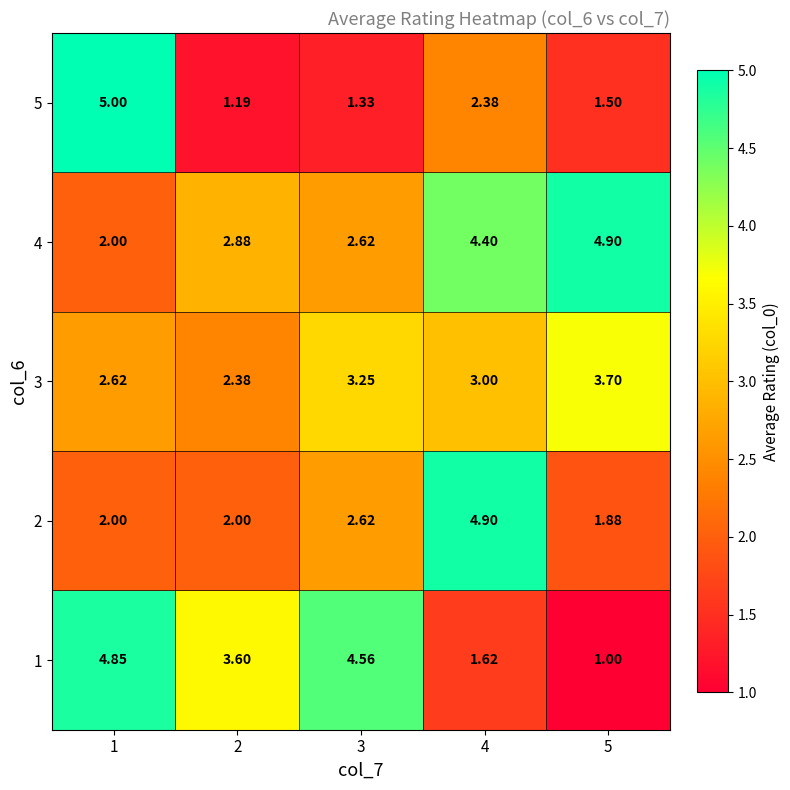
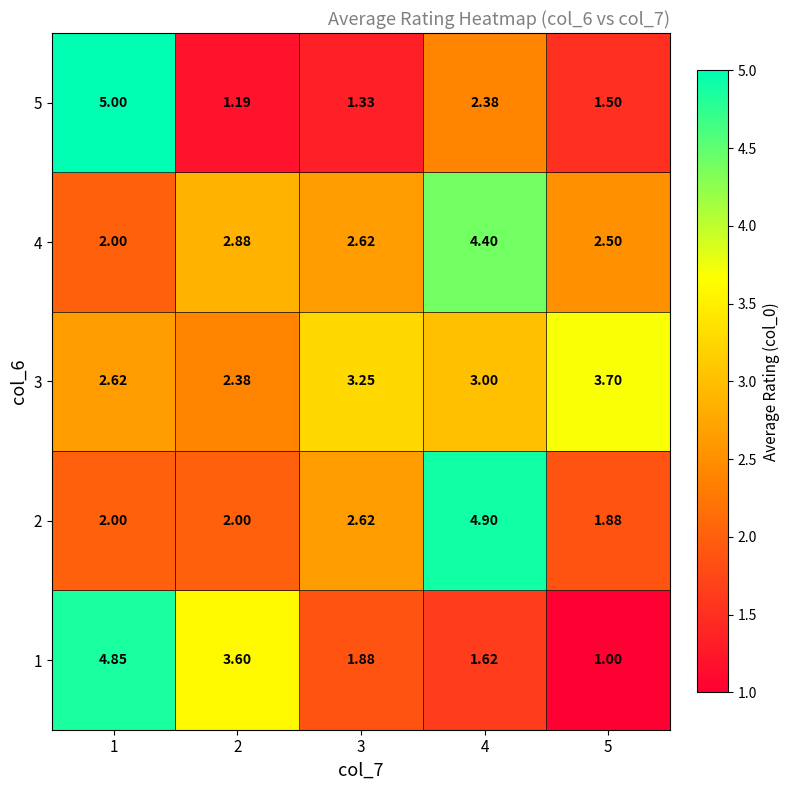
  {
    "5": {
      "1": 5.00,
      "2": 1.19,
      "3": 1.33,
      "4": 2.38,
      "5": 1.50
    },
    "4": {
      "1": 2.00,
      "2": 2.88,
      "3": 2.62,
      "4": 4.40,
-     "5": 4.90
+     "5": 2.50
    },
    "3": {
      "1": 2.62,
      "2": 2.38,
      "3": 3.25,
      "4": 3.00,
      "5": 3.70
    },
    "2": {
      "1": 2.00,
      "2": 2.00,
      "3": 2.62,
      "4": 4.90,
      "5": 1.88
    },
    "1": {
      "1": 4.85,
      "2": 3.60,
-     "3": 4.56,
+     "3": 1.88,
      "4": 1.62,
      "5": 1.00
    }
  }
